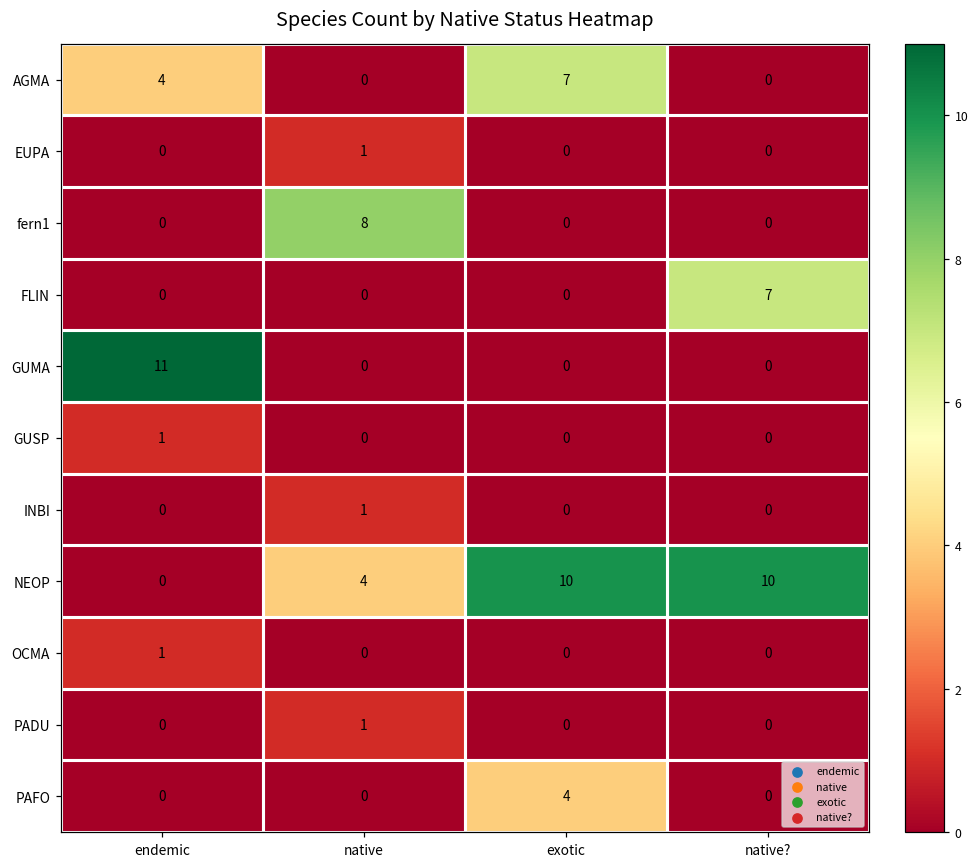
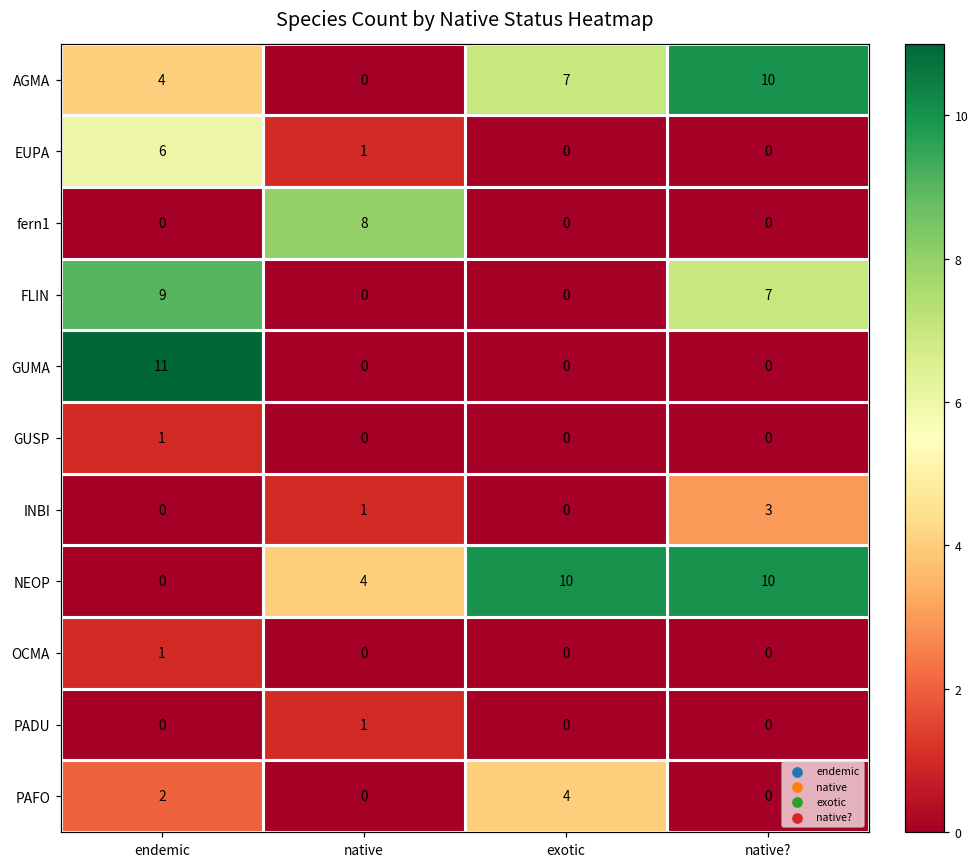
  {
    "AGMA": {
      "endemic": 4,
      "native": 0,
      "exotic": 7,
-     "native?": 0
+     "native?": 10
    },
    "EUPA": {
-     "endemic": 0,
+     "endemic": 6,
      "native": 1,
      "exotic": 0,
      "native?": 0
    },
    "fern1": {
      "endemic": 0,
      "native": 8,
      "exotic": 0,
      "native?": 0
    },
    "FLIN": {
-     "endemic": 0,
+     "endemic": 9,
      "native": 0,
      "exotic": 0,
      "native?": 7
    },
    "GUMA": {
      "endemic": 11,
      "native": 0,
      "exotic": 0,
      "native?": 0
    },
    "GUSP": {
      "endemic": 1,
      "native": 0,
      "exotic": 0,
      "native?": 0
    },
    "INBI": {
      "endemic": 0,
      "native": 1,
      "exotic": 0,
-     "native?": 0
+     "native?": 3
    },
    "NEOP": {
      "endemic": 0,
      "native": 4,
      "exotic": 10,
      "native?": 10
    },
    "OCMA": {
      "endemic": 1,
      "native": 0,
      "exotic": 0,
      "native?": 0
    },
    "PADU": {
      "endemic": 0,
      "native": 1,
      "exotic": 0,
      "native?": 0
    },
    "PAFO": {
-     "endemic": 0,
+     "endemic": 2,
      "native": 0,
      "exotic": 4,
      "native?": 0
    }
  }
